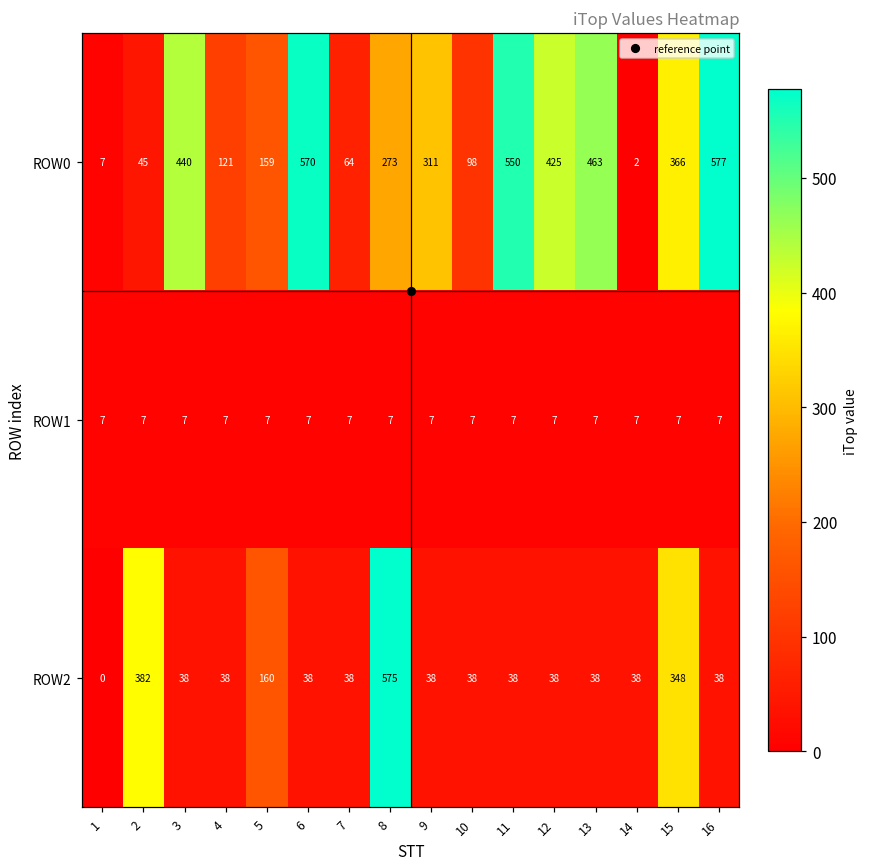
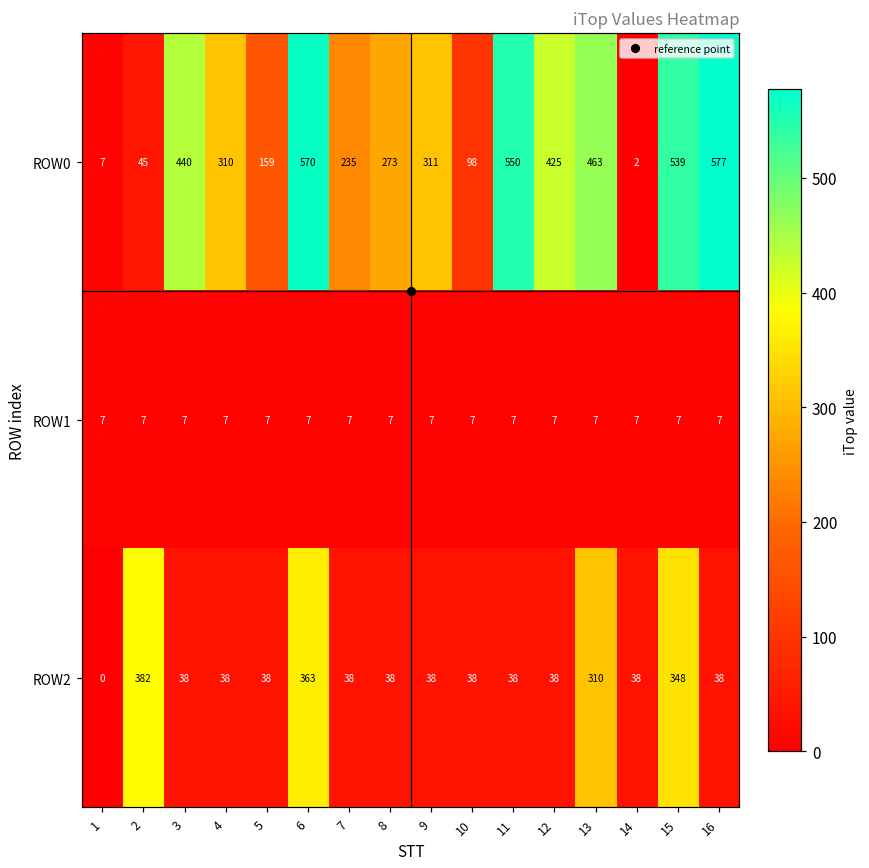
  {
    "ROW0": {
      "1": 7,
      "2": 45,
      "3": 440,
-     "4": 121,
+     "4": 310,
      "5": 159,
      "6": 570,
-     "7": 64,
+     "7": 235,
      "8": 273,
      "9": 311,
      "10": 98,
      "11": 550,
      "12": 425,
      "13": 463,
      "14": 2,
-     "15": 366,
+     "15": 539,
      "16": 577
    },
    "ROW1": {
      "1": 7,
      "2": 7,
      "3": 7,
      "4": 7,
      "5": 7,
      "6": 7,
      "7": 7,
      "8": 7,
      "9": 7,
      "10": 7,
      "11": 7,
      "12": 7,
      "13": 7,
      "14": 7,
      "15": 7,
      "16": 7
    },
    "ROW2": {
      "1": 0,
      "2": 382,
      "3": 38,
      "4": 38,
-     "5": 160,
-     "6": 38,
+     "5": 38,
+     "6": 363,
      "7": 38,
-     "8": 575,
+     "8": 38,
      "9": 38,
      "10": 38,
      "11": 38,
      "12": 38,
-     "13": 38,
+     "13": 310,
      "14": 38,
      "15": 348,
      "16": 38
    }
  }
